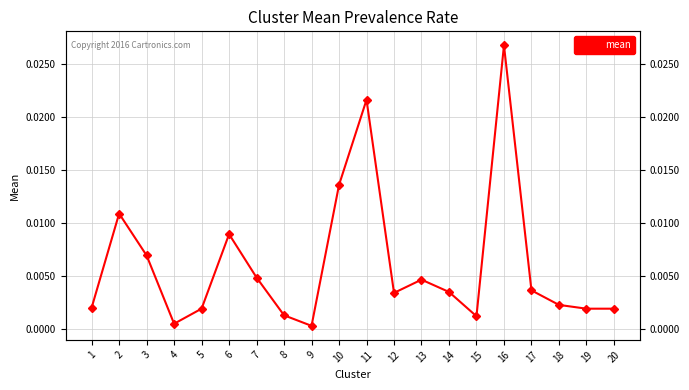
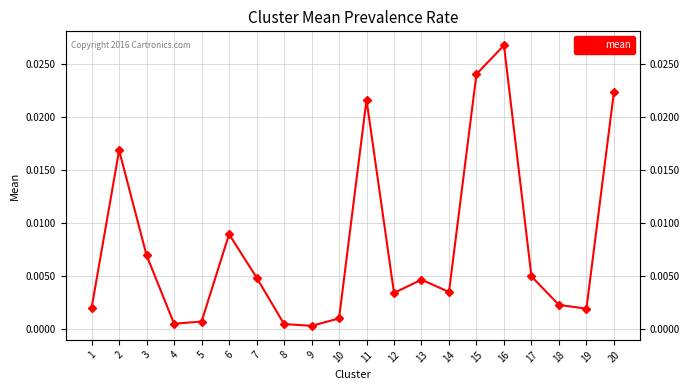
  {
    "1": 0.0020,
-   "2": 0.0109,
+   "2": 0.0169,
    "3": 0.0070,
    "4": 0.0005,
-   "5": 0.0019,
+   "5": 0.0007,
    "6": 0.0090,
    "7": 0.0049,
-   "8": 0.0013,
+   "8": 0.0005,
    "9": 0.0003,
-   "10": 0.0136,
+   "10": 0.0010,
    "11": 0.0216,
    "12": 0.0034,
    "13": 0.0047,
    "14": 0.0035,
-   "15": 0.0012,
+   "15": 0.0240,
    "16": 0.0268,
-   "17": 0.0037,
+   "17": 0.0050,
    "18": 0.0023,
    "19": 0.0019,
-   "20": 0.0019
+   "20": 0.0224
  }
